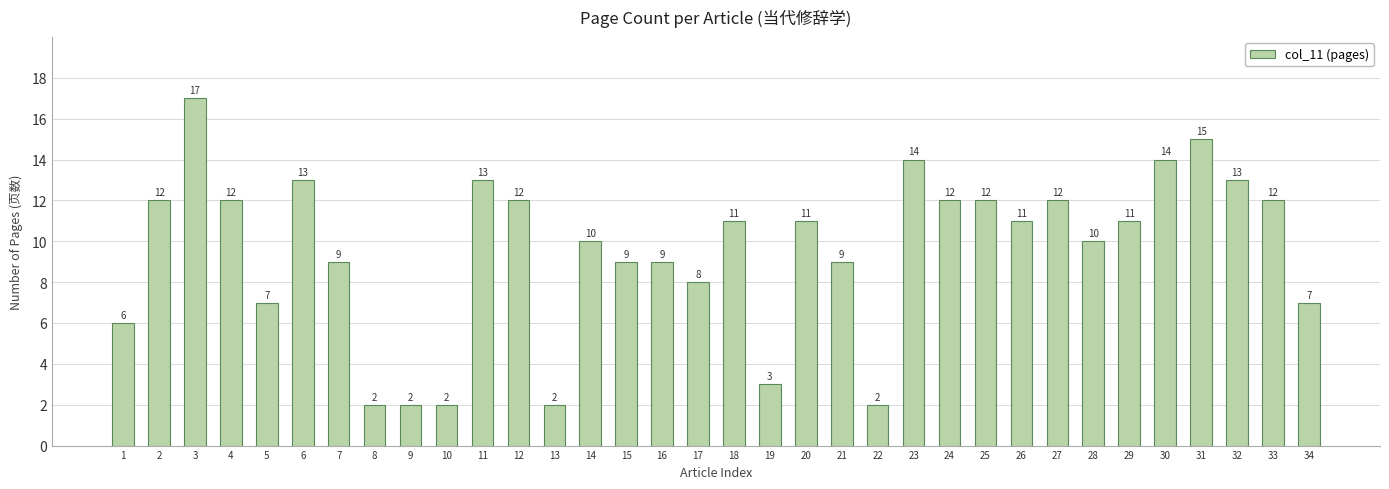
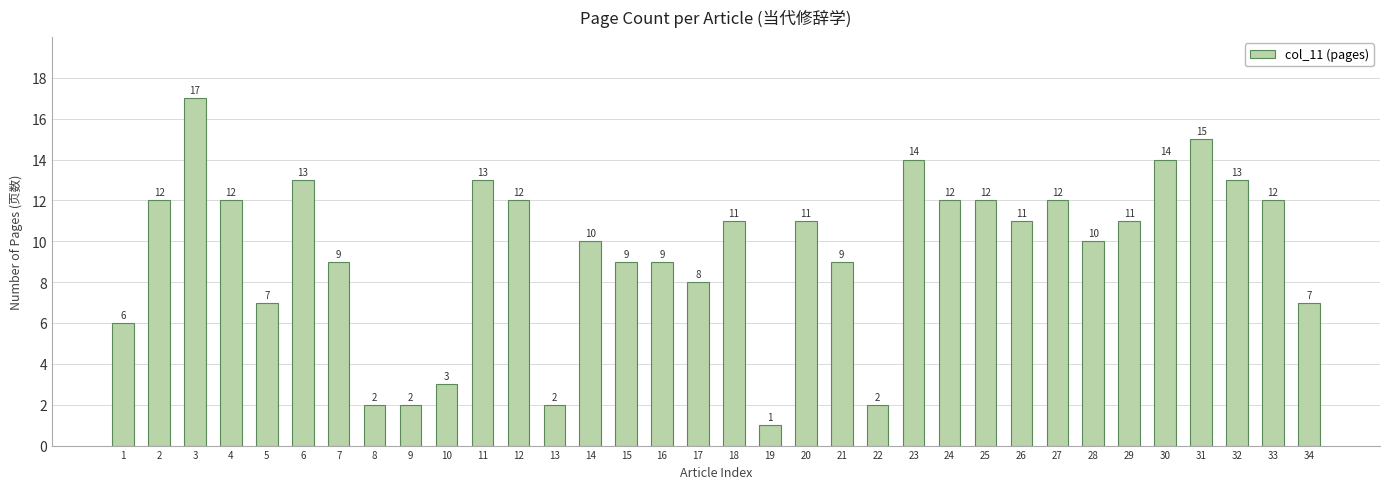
  {
    "1": 6,
    "2": 12,
    "3": 17,
    "4": 12,
    "5": 7,
    "6": 13,
    "7": 9,
    "8": 2,
    "9": 2,
-   "10": 2,
+   "10": 3,
    "11": 13,
    "12": 12,
    "13": 2,
    "14": 10,
    "15": 9,
    "16": 9,
    "17": 8,
    "18": 11,
-   "19": 3,
+   "19": 1,
    "20": 11,
    "21": 9,
    "22": 2,
    "23": 14,
    "24": 12,
    "25": 12,
    "26": 11,
    "27": 12,
    "28": 10,
    "29": 11,
    "30": 14,
    "31": 15,
    "32": 13,
    "33": 12,
    "34": 7
  }
